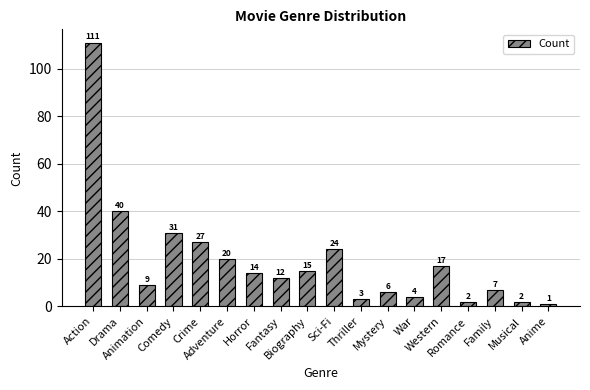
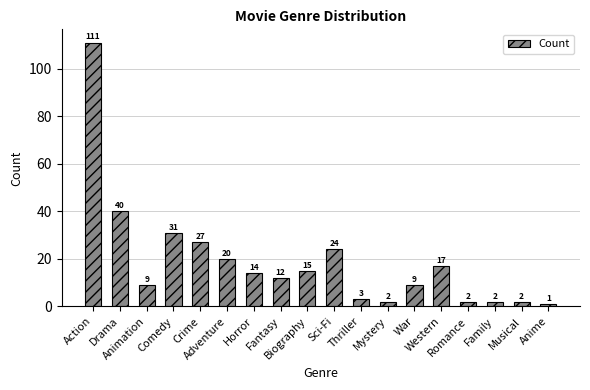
  {
    "Action": 111,
    "Drama": 40,
    "Animation": 9,
    "Comedy": 31,
    "Crime": 27,
    "Adventure": 20,
    "Horror": 14,
    "Fantasy": 12,
    "Biography": 15,
    "Sci-Fi": 24,
    "Thriller": 3,
-   "Mystery": 6,
-   "War": 4,
+   "Mystery": 2,
+   "War": 9,
    "Western": 17,
    "Romance": 2,
-   "Family": 7,
+   "Family": 2,
    "Musical": 2,
    "Anime": 1
  }
